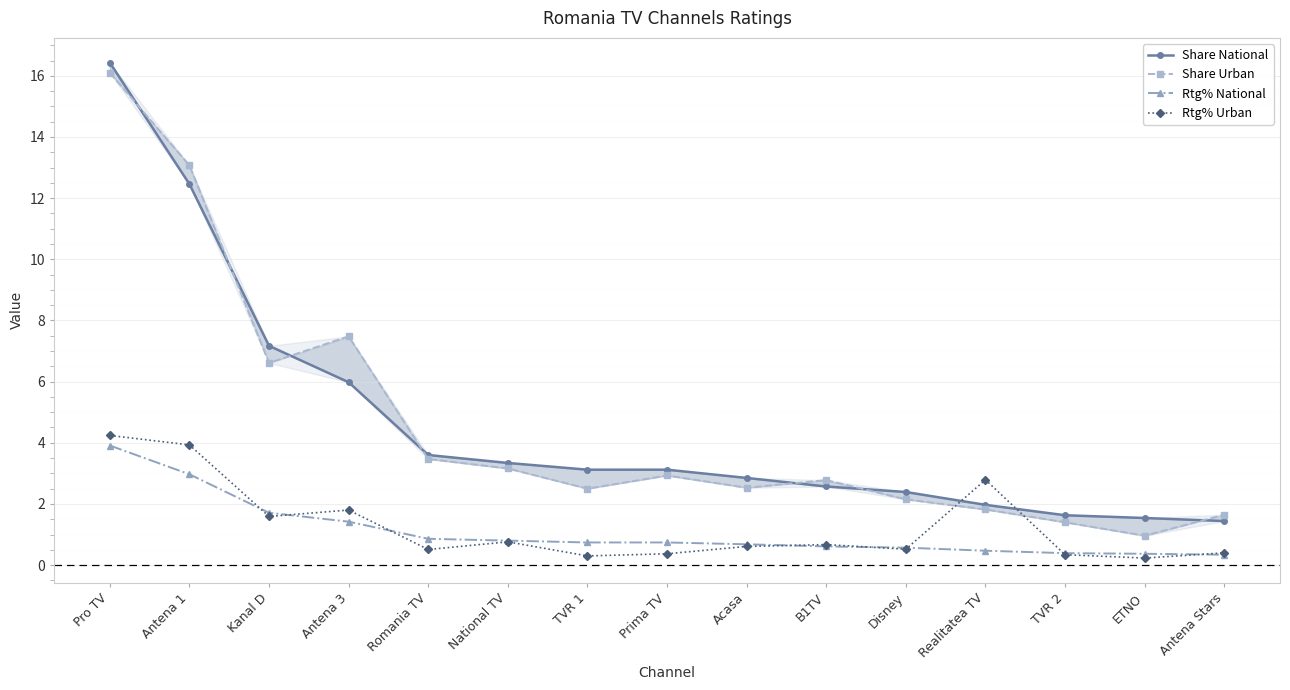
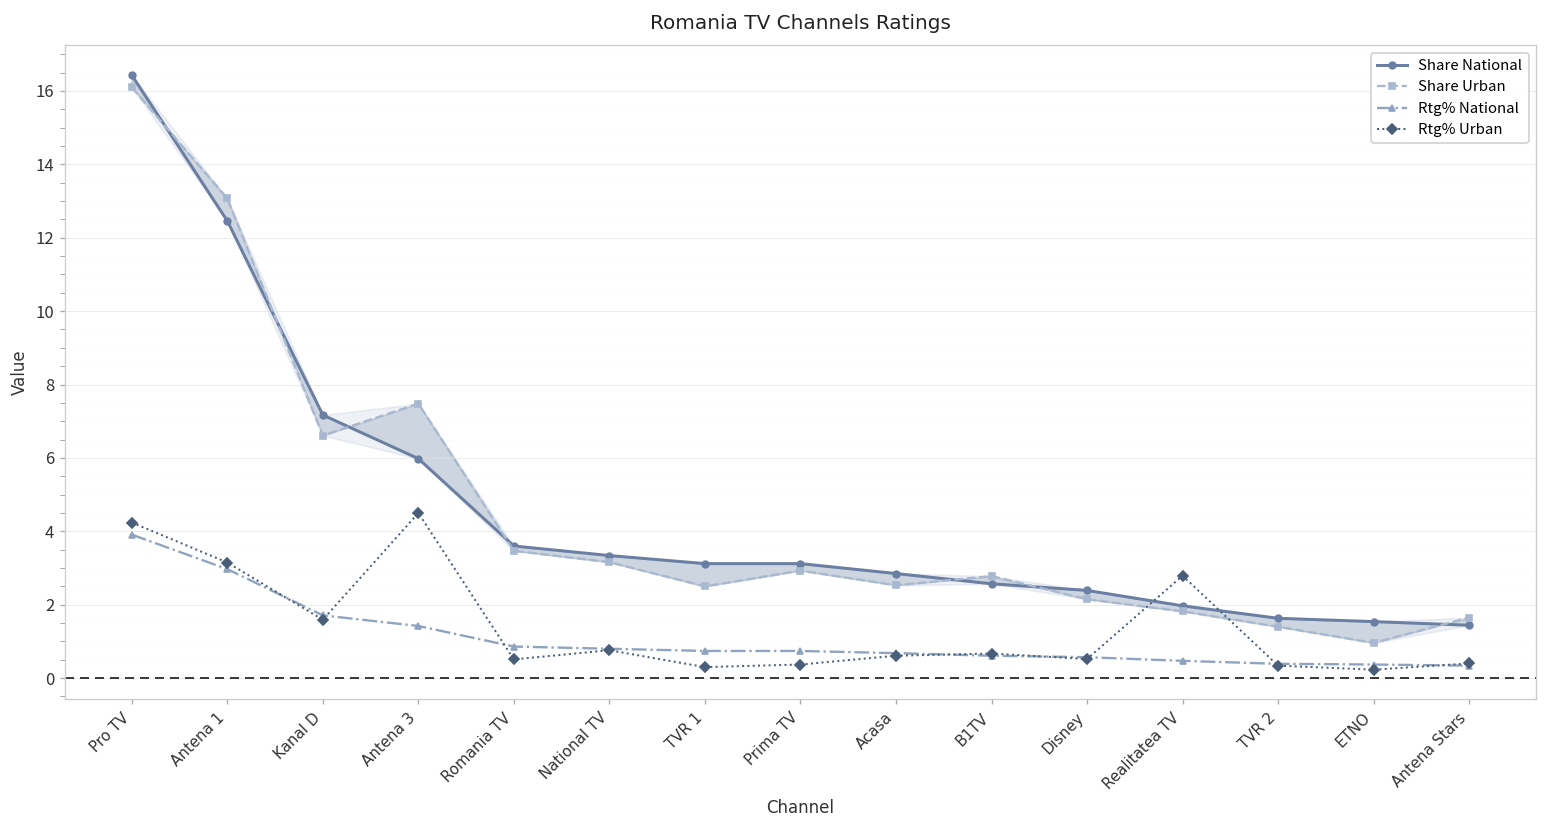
  {
    "Rtg% Urban": {
      "Pro TV": 4.2,
-     "Antena 1": 3.9,
+     "Antena 1": 3.2,
      "Kanal D": 1.6,
-     "Antena 3": 1.8,
+     "Antena 3": 4.5,
      "Romania TV": 0.5,
      "TVR 1": 0.3,
      "Prima TV": 0.4,
      "Realitatea TV": 2.8,
      "ETNO": 0.2
    }
  }
